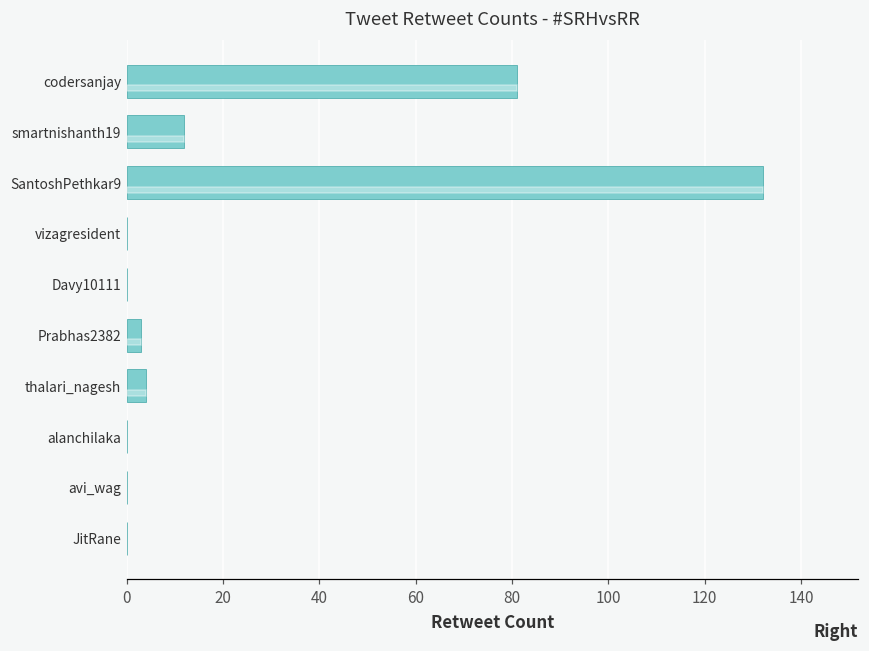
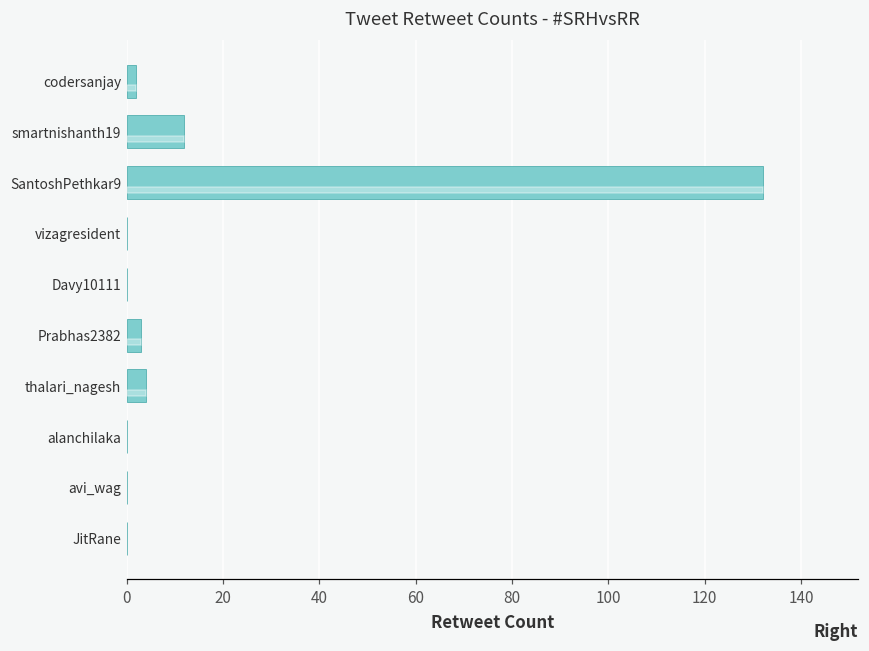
  {
-   "codersanjay": 81,
+   "codersanjay": 2,
    "smartnishanth19": 12,
    "SantoshPethkar9": 132,
    "vizagresident": 0,
    "Davy10111": 0,
    "Prabhas2382": 3,
    "thalari_nagesh": 4,
    "alanchilaka": 0,
    "avi_wag": 0,
    "JitRane": 0
  }
